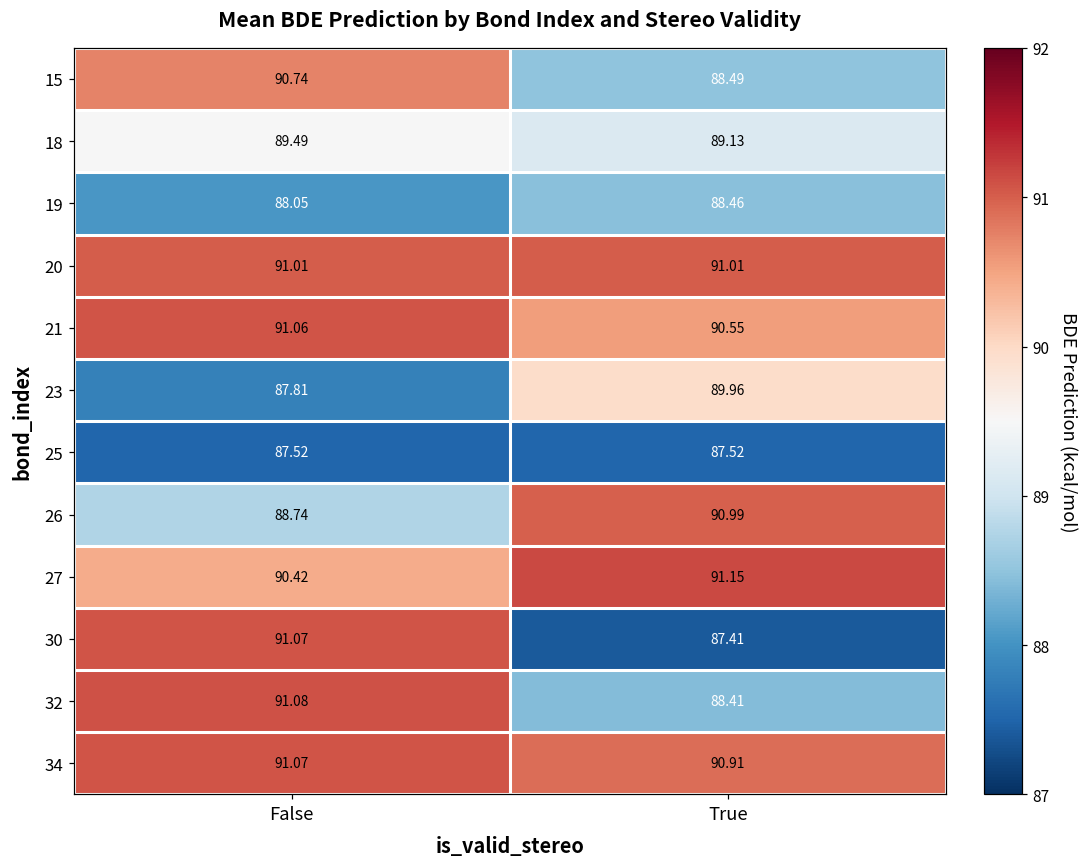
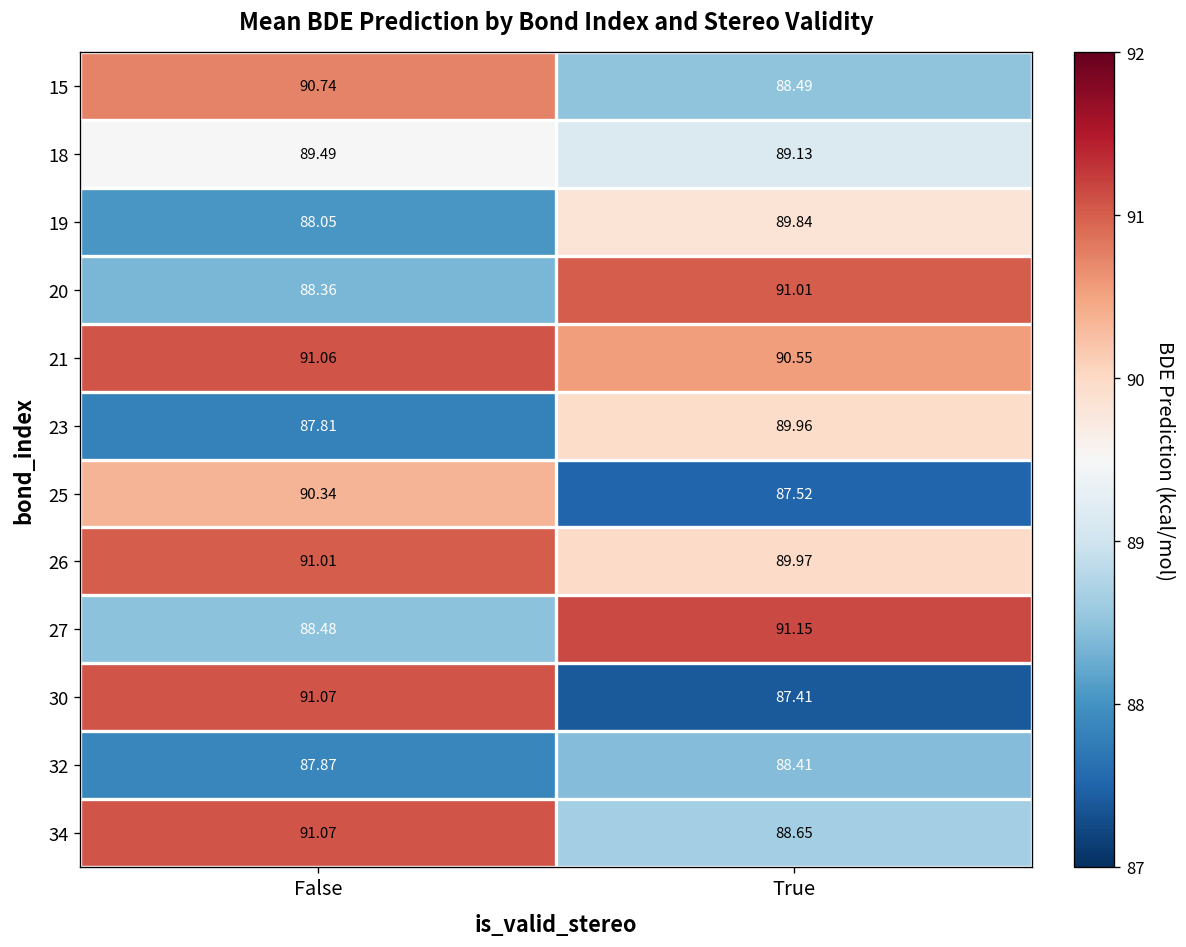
  {
    "15": {
      "False": 90.74,
      "True": 88.49
    },
    "18": {
      "False": 89.49,
      "True": 89.13
    },
    "19": {
      "False": 88.05,
-     "True": 88.46
+     "True": 89.84
    },
    "20": {
-     "False": 91.01,
+     "False": 88.36,
      "True": 91.01
    },
    "21": {
      "False": 91.06,
      "True": 90.55
    },
    "23": {
      "False": 87.81,
      "True": 89.96
    },
    "25": {
-     "False": 87.52,
+     "False": 90.34,
      "True": 87.52
    },
    "26": {
-     "False": 88.74,
-     "True": 90.99
+     "False": 91.01,
+     "True": 89.97
    },
    "27": {
-     "False": 90.42,
+     "False": 88.48,
      "True": 91.15
    },
    "30": {
      "False": 91.07,
      "True": 87.41
    },
    "32": {
-     "False": 91.08,
+     "False": 87.87,
      "True": 88.41
    },
    "34": {
      "False": 91.07,
-     "True": 90.91
+     "True": 88.65
    }
  }
